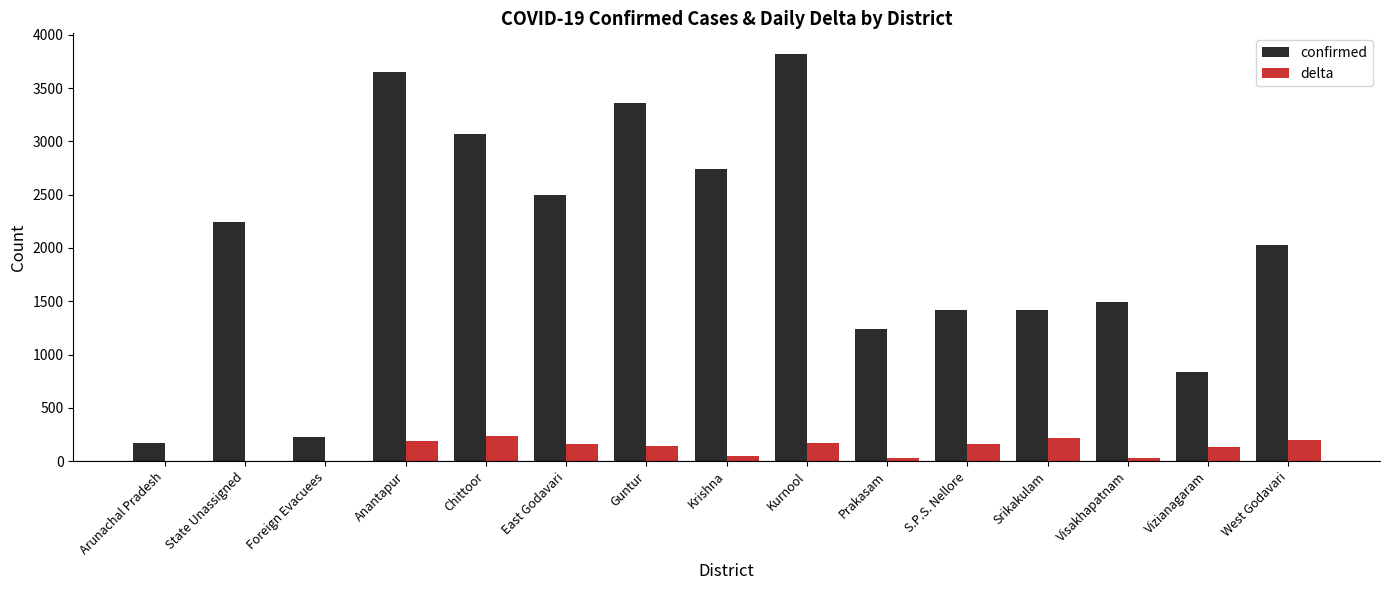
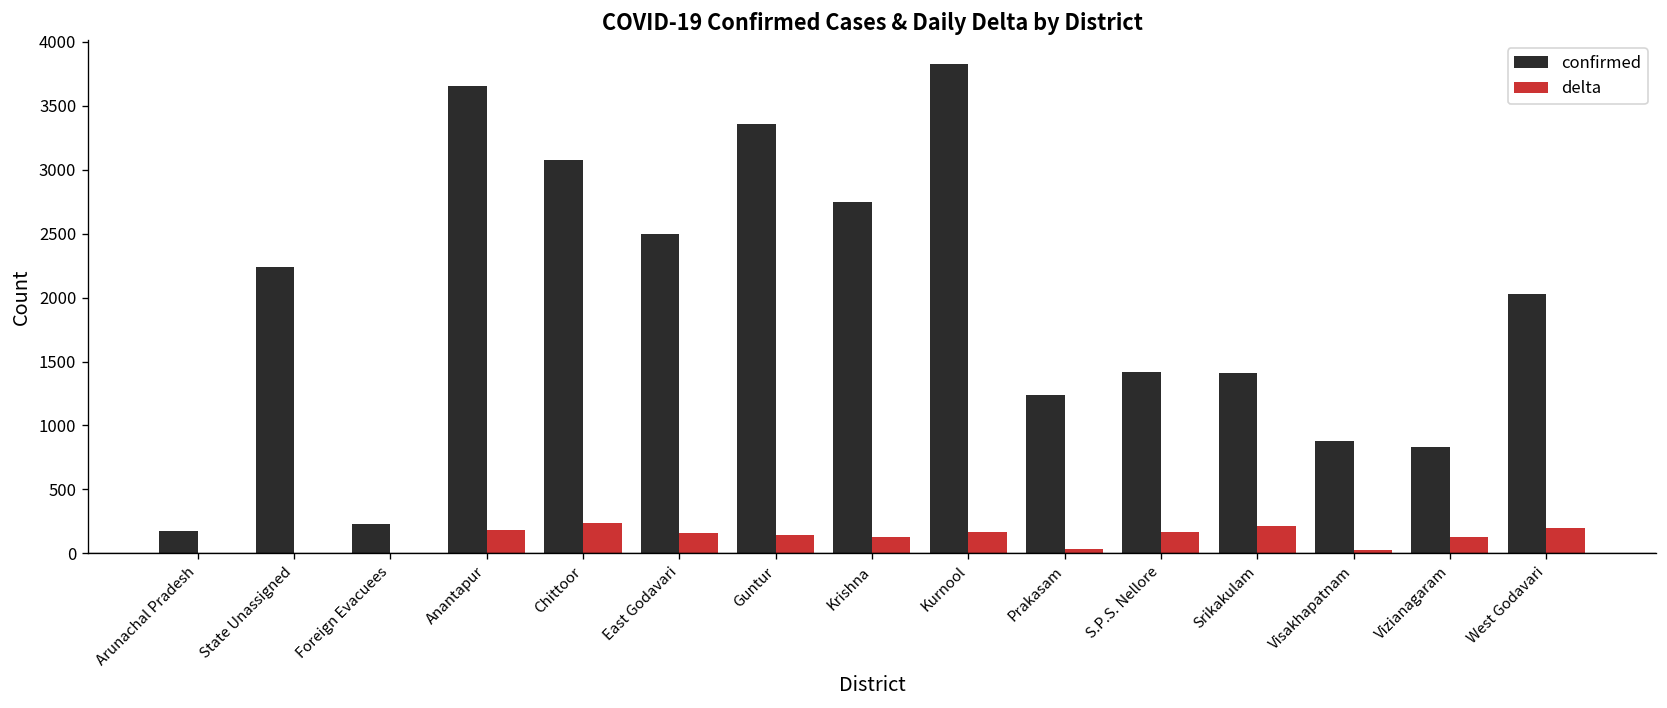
  {
    "confirmed": {
      "Arunachal Pradesh": 170,
      "State Unassigned": 2240,
      "Foreign Evacuees": 230,
      "Anantapur": 3650,
      "Chittoor": 3070,
      "East Godavari": 2490,
      "Guntur": 3360,
      "Krishna": 2740,
      "Kurnool": 3820,
      "Prakasam": 1240,
      "S.P.S. Nellore": 1420,
      "Srikakulam": 1410,
-     "Visakhapatnam": 1490,
+     "Visakhapatnam": 880,
      "Vizianagaram": 830,
      "West Godavari": 2030
    },
    "delta": {
      "Arunachal Pradesh": 0,
      "State Unassigned": 0,
      "Foreign Evacuees": 0,
      "Anantapur": 190,
      "Chittoor": 240,
      "East Godavari": 160,
      "Guntur": 150,
-     "Krishna": 40,
+     "Krishna": 130,
      "Kurnool": 170,
      "Prakasam": 30,
      "S.P.S. Nellore": 170,
      "Srikakulam": 220,
      "Visakhapatnam": 30,
      "Vizianagaram": 130,
      "West Godavari": 200
    }
  }
